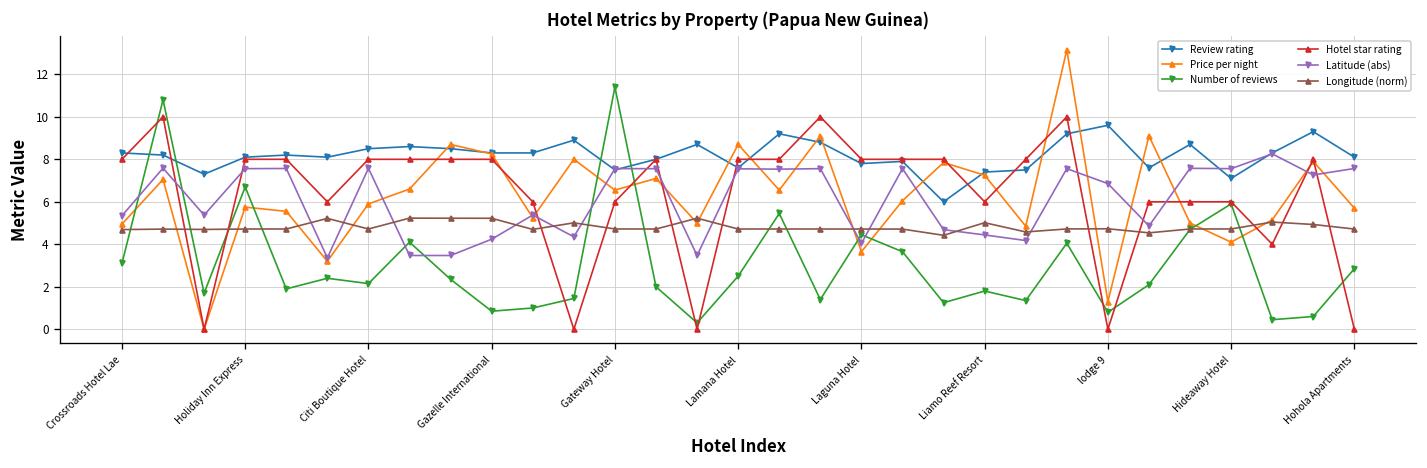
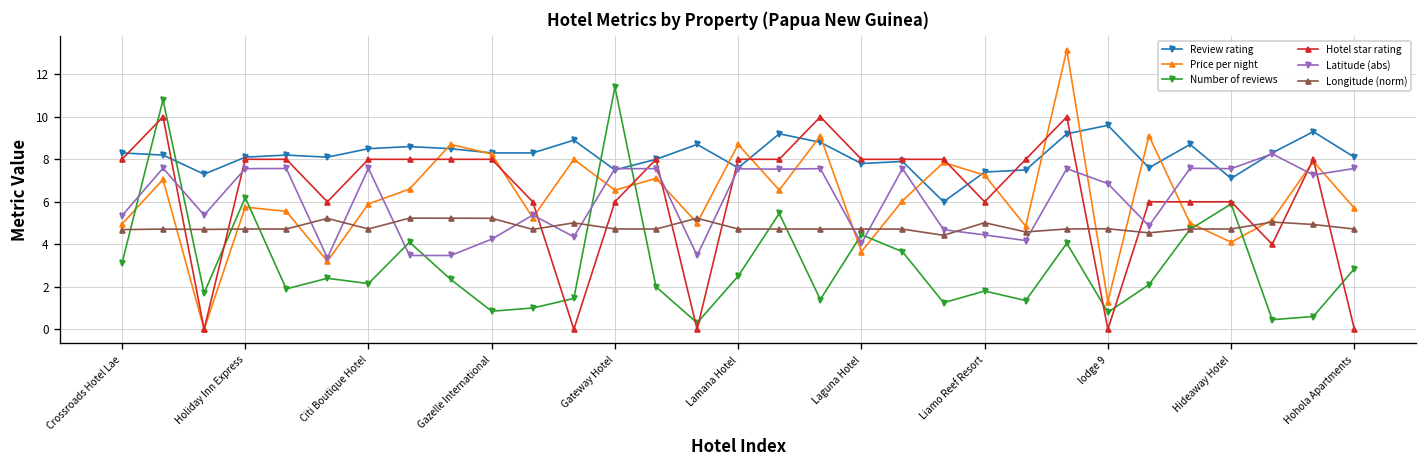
  {
    "Review rating": {
      "Crossroads Hotel Lae": 8.3,
      "Citi Boutique Hotel": 8.5,
      "Laguna Hotel": 7.8,
      "Liamo Reef Resort": 7.4,
      "lodge 9": 9.6,
      "Hideaway Hotel": 7.1,
      "Hohola Apartments": 8.1
    },
    "Price per night": {
      "Crossroads Hotel Lae": 5.0,
      "Holiday Inn Express": 5.8,
      "Citi Boutique Hotel": 5.9,
      "Gateway Hotel": 6.6,
      "Lamana Hotel": 8.7,
      "Laguna Hotel": 3.7,
      "Liamo Reef Resort": 7.3,
      "lodge 9": 1.3,
      "Hideaway Hotel": 4.1,
      "Hohola Apartments": 5.7
    },
    "Number of reviews": {
      "Crossroads Hotel Lae": 3.1,
-     "Holiday Inn Express": 6.7,
+     "Holiday Inn Express": 6.2,
      "Citi Boutique Hotel": 2.2,
      "Gazelle International": 0.9,
      "Gateway Hotel": 11.4,
      "Lamana Hotel": 2.5,
      "Laguna Hotel": 4.5,
      "Liamo Reef Resort": 1.8,
      "lodge 9": 0.8,
      "Hohola Apartments": 2.9
    },
    "Hotel star rating": {
      "Crossroads Hotel Lae": 8.0,
      "Citi Boutique Hotel": 8.0,
      "Gazelle International": 8.0,
      "Gateway Hotel": 6.0,
      "Lamana Hotel": 8.0,
      "Laguna Hotel": 8.0,
      "Liamo Reef Resort": 6.0,
      "lodge 9": 0.0,
      "Hohola Apartments": 0.0
    },
    "Latitude (abs)": {
      "Crossroads Hotel Lae": 5.3,
      "Holiday Inn Express": 7.6,
      "Citi Boutique Hotel": 7.6,
      "Gazelle International": 4.2,
      "Laguna Hotel": 4.0,
      "Liamo Reef Resort": 4.4,
      "lodge 9": 6.9,
      "Hideaway Hotel": 7.6,
      "Hohola Apartments": 7.6
    },
    "Longitude (norm)": {
      "Crossroads Hotel Lae": 4.7,
      "Holiday Inn Express": 4.7,
      "Citi Boutique Hotel": 4.7,
      "Gazelle International": 5.2,
      "Gateway Hotel": 4.7,
      "Lamana Hotel": 4.7,
      "Laguna Hotel": 4.7,
      "Liamo Reef Resort": 5.0,
      "lodge 9": 4.7,
      "Hideaway Hotel": 4.7,
      "Hohola Apartments": 4.7
    }
  }
